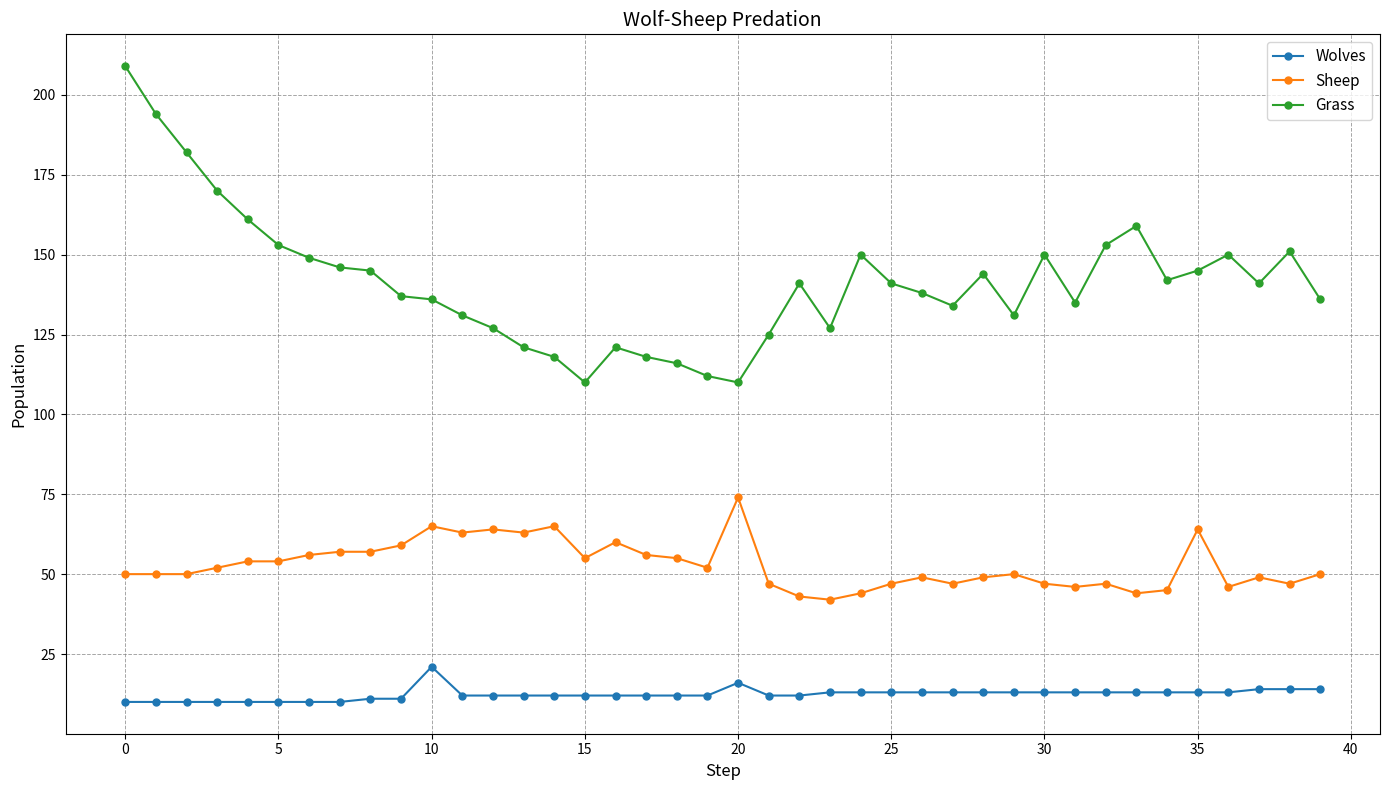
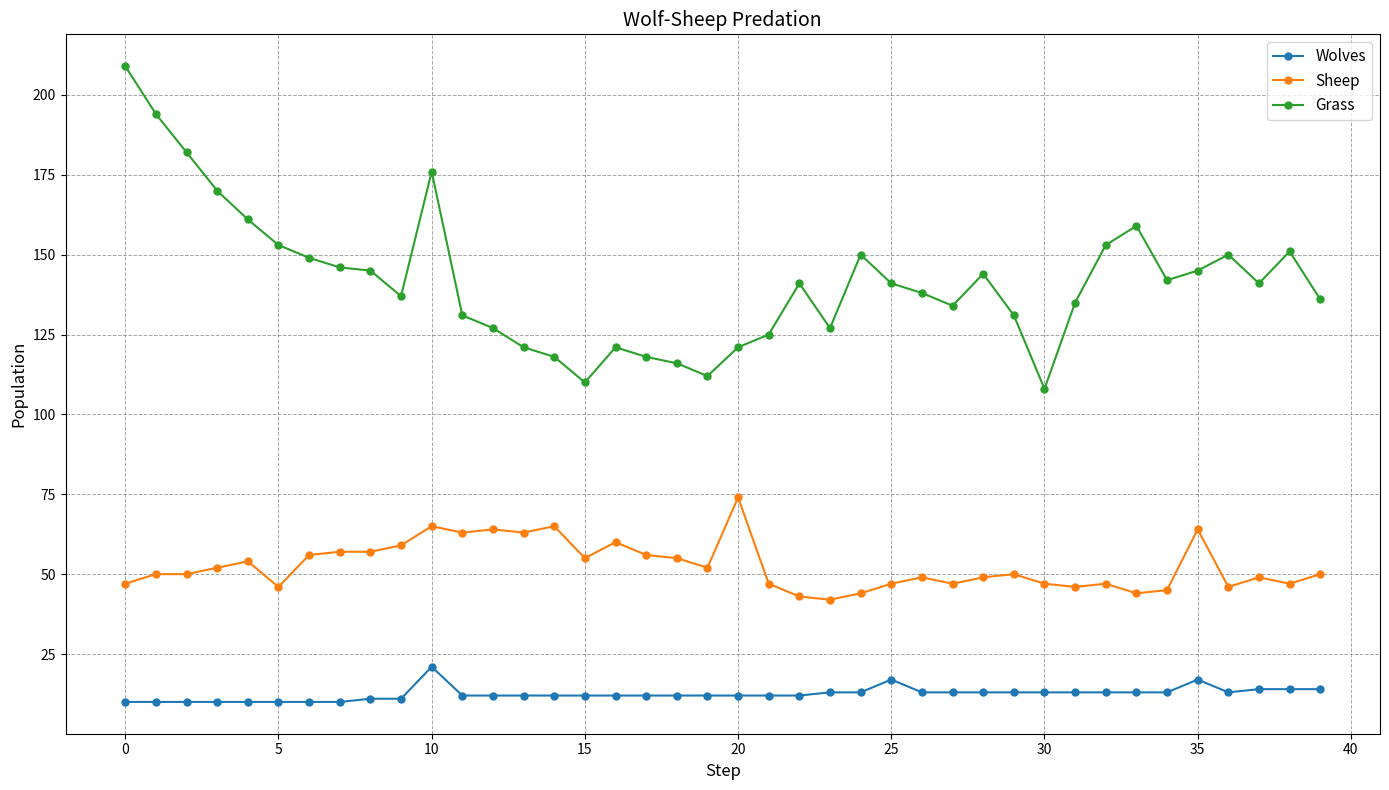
  {
    "Wolves": {
      "0": 10,
      "5": 10,
      "10": 21,
      "15": 12,
-     "20": 16,
-     "25": 13,
+     "20": 12,
+     "25": 17,
      "30": 13,
-     "35": 13
+     "35": 17
    },
    "Sheep": {
-     "0": 50,
-     "5": 54,
+     "0": 47,
+     "5": 46,
      "10": 65,
      "15": 55,
      "20": 74,
      "25": 47,
      "30": 47,
      "35": 64
    },
    "Grass": {
      "0": 209,
      "5": 153,
-     "10": 136,
+     "10": 176,
      "15": 110,
-     "20": 110,
+     "20": 121,
      "25": 141,
-     "30": 150,
+     "30": 108,
      "35": 145
    }
  }
